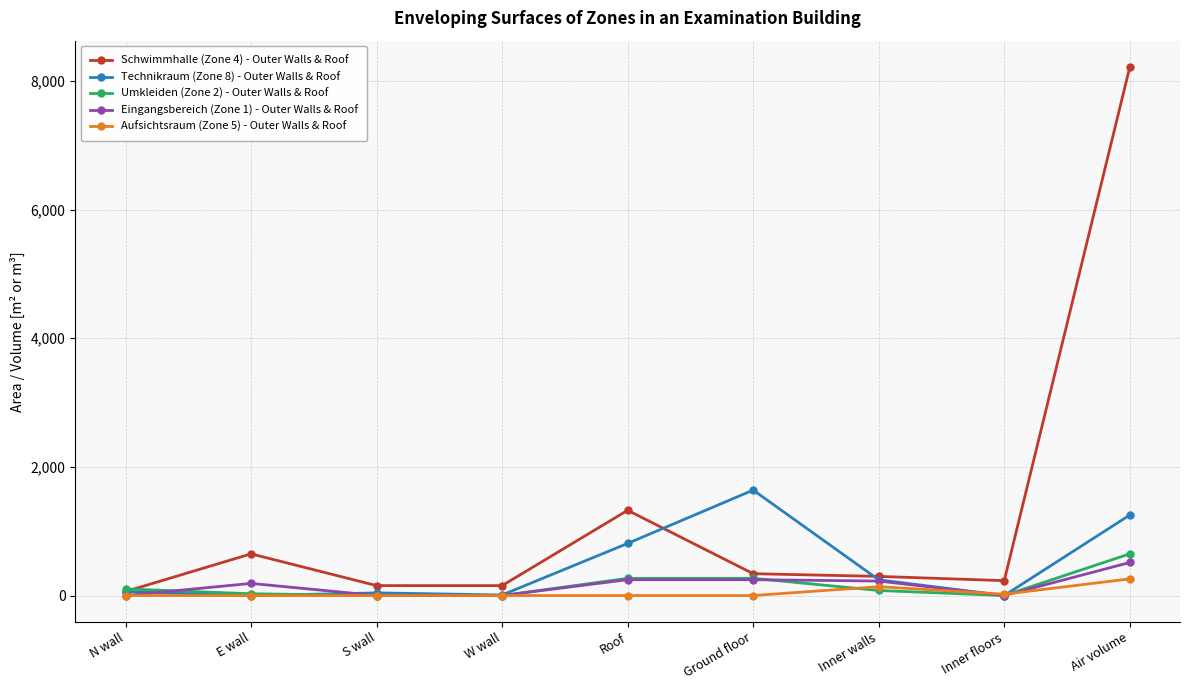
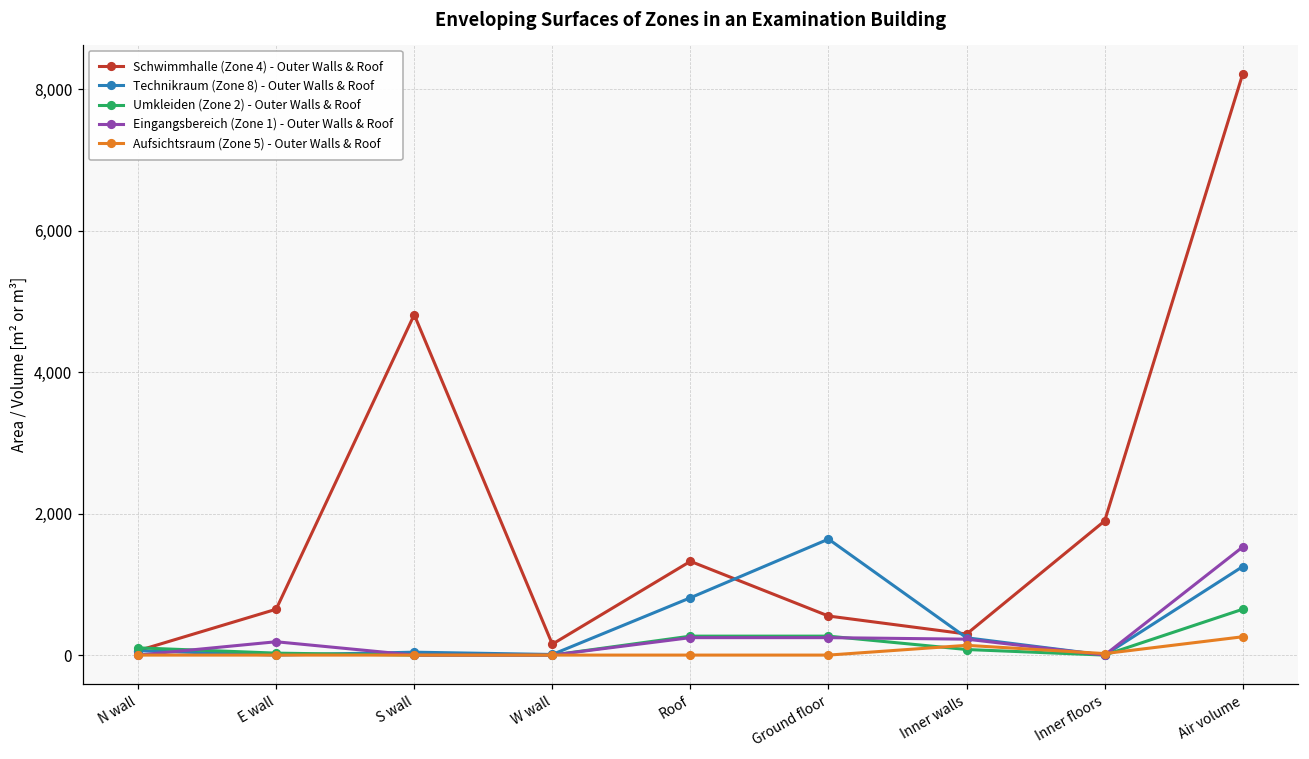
  {
    "Schwimmhalle (Zone 4) - Outer Walls & Roof": {
      "E wall": "600",
-     "S wall": "200",
+     "S wall": "4,800",
      "W wall": "200",
      "Roof": "1,300",
-     "Ground floor": "300",
+     "Ground floor": "600",
      "Inner walls": "300",
-     "Inner floors": "200",
+     "Inner floors": "1,900",
      "Air volume": "8,200"
    },
    "Technikraum (Zone 8) - Outer Walls & Roof": {
      "S wall": "0",
      "Roof": "800",
      "Ground floor": "1,600",
      "Air volume": "1,300"
    },
    "Umkleiden (Zone 2) - Outer Walls & Roof": {
      "N wall": "100",
      "Inner walls": "100",
      "Air volume": "600"
    },
    "Eingangsbereich (Zone 1) - Outer Walls & Roof": {
      "E wall": "200",
-     "Air volume": "500"
+     "Air volume": "1,500"
    },
    "Aufsichtsraum (Zone 5) - Outer Walls & Roof": {
      "Roof": "0",
      "Ground floor": "0",
      "Inner walls": "100",
      "Air volume": "300"
    }
  }
